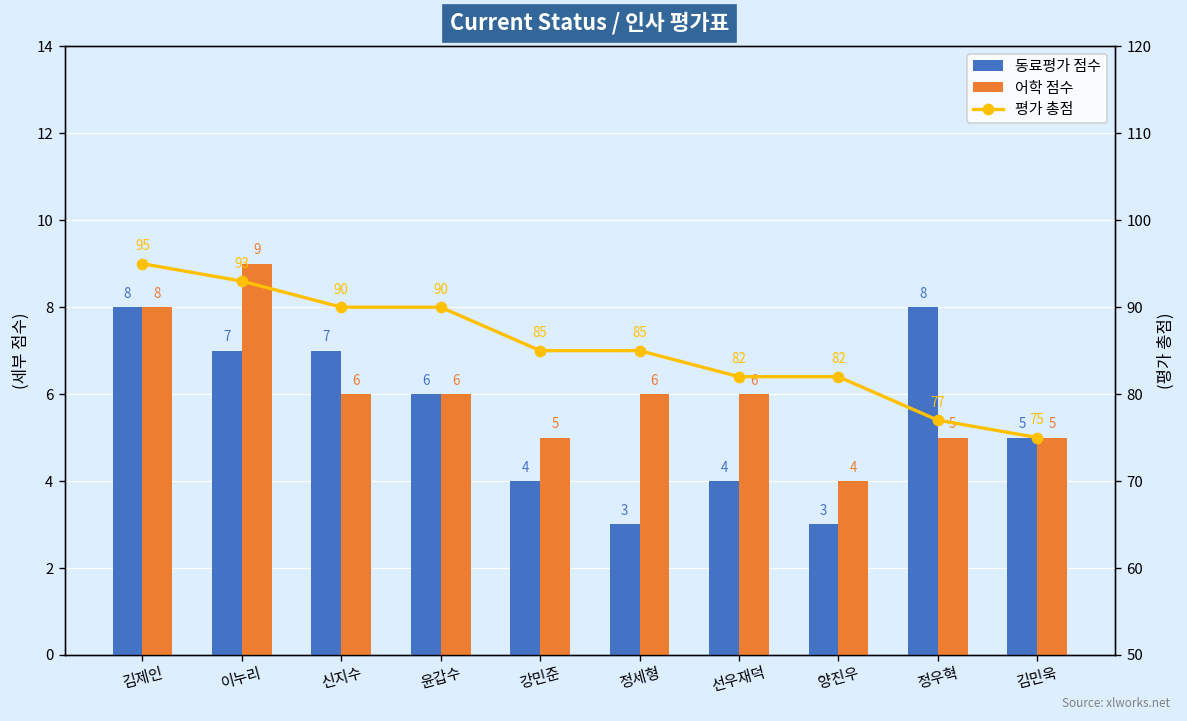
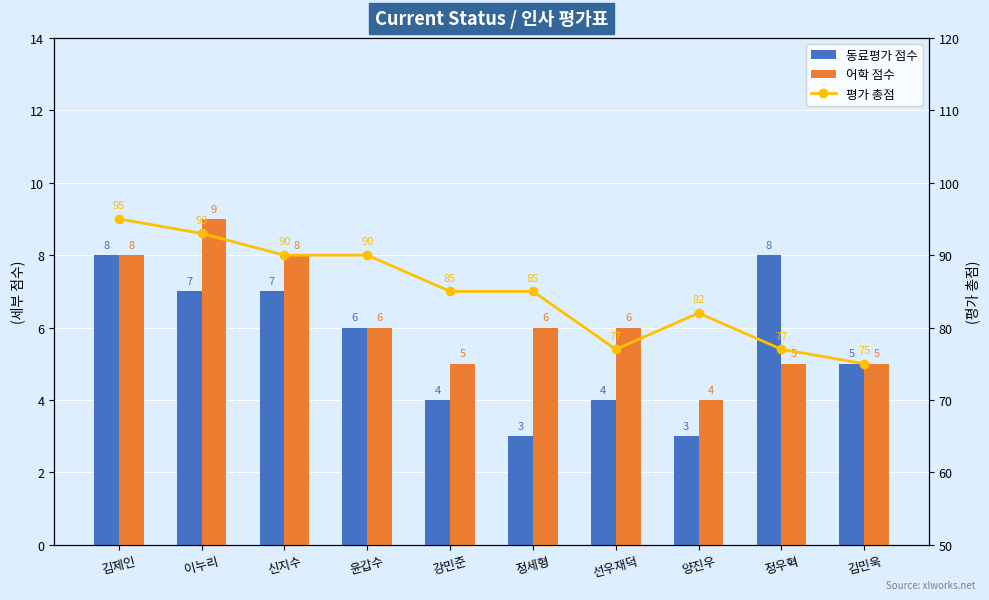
  {
    "동료평가 점수": {
      "김제인": 8,
      "이누리": 7,
      "신지수": 7,
      "윤갑수": 6,
      "강민준": 4,
      "정세형": 3,
      "선우재덕": 4,
      "양진우": 3,
      "정우혁": 8,
      "김민욱": 5
    },
    "어학 점수": {
      "김제인": 8,
      "이누리": 9,
-     "신지수": 6,
+     "신지수": 8,
      "윤갑수": 6,
      "강민준": 5,
      "정세형": 6,
      "선우재덕": 6,
      "양진우": 4,
      "정우혁": 5,
      "김민욱": 5
    },
    "평가 총점": {
      "김제인": 95,
      "이누리": 93,
      "신지수": 90,
      "윤갑수": 90,
      "강민준": 85,
      "정세형": 85,
-     "선우재덕": 82,
+     "선우재덕": 77,
      "양진우": 82,
      "정우혁": 77,
      "김민욱": 75
    }
  }
